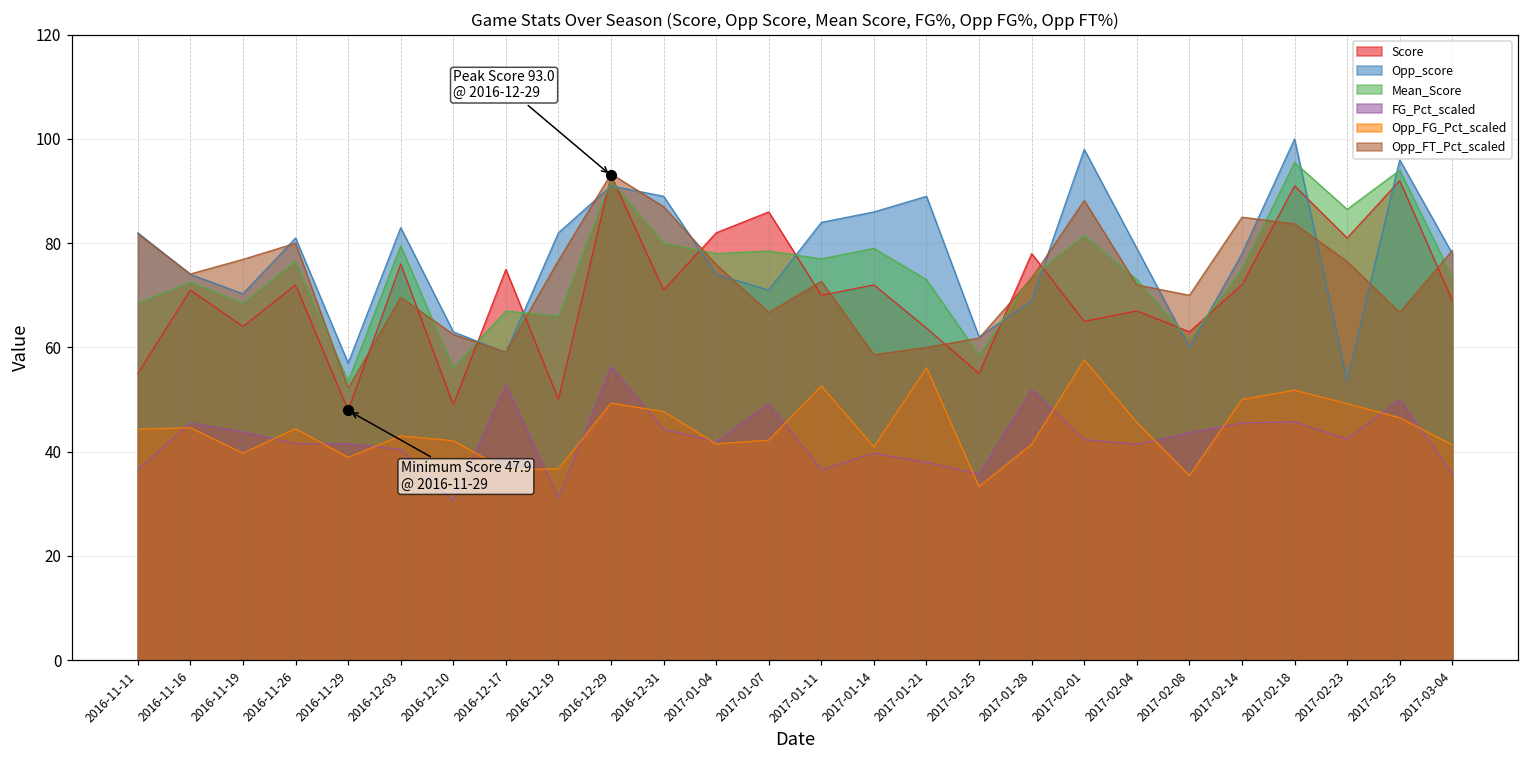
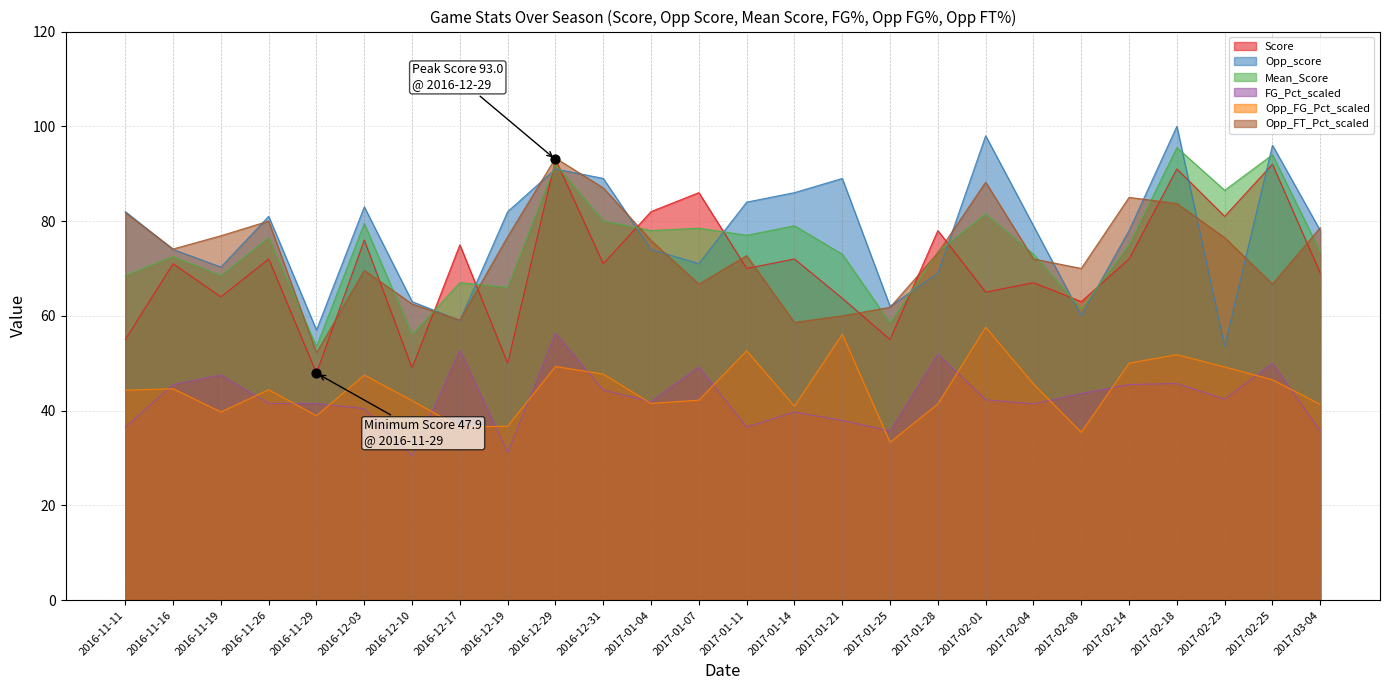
  {
    "Score": {
      "2016-11-11": 55,
      "2016-11-16": 71,
      "2016-11-19": 64,
      "2016-11-26": 72,
      "2016-12-03": 76,
      "2016-12-10": 49,
      "2016-12-17": 75,
      "2016-12-19": 50,
      "2016-12-31": 71,
      "2017-01-04": 82,
      "2017-01-07": 86,
      "2017-01-11": 70,
      "2017-01-14": 72,
      "2017-01-21": 64,
      "2017-01-25": 55,
      "2017-01-28": 78,
      "2017-02-01": 65,
      "2017-02-04": 67,
      "2017-02-08": 63,
      "2017-02-14": 72,
      "2017-02-18": 91,
      "2017-02-23": 81,
      "2017-02-25": 92,
      "2017-03-04": 69
    },
    "Opp_score": {
      "2016-11-19": 70,
      "2016-11-26": 81,
      "2016-11-29": 57,
      "2016-12-03": 83,
      "2016-12-19": 82,
      "2016-12-29": 91,
      "2016-12-31": 89,
      "2017-01-04": 74,
      "2017-01-07": 71,
      "2017-01-11": 84,
      "2017-01-14": 86,
      "2017-01-21": 89,
      "2017-01-28": 69,
      "2017-02-01": 98,
      "2017-02-04": 79,
      "2017-02-08": 60,
      "2017-02-14": 78,
      "2017-02-18": 100,
      "2017-02-23": 54,
      "2017-02-25": 96,
      "2017-03-04": 78
    },
    "Mean_Score": {
      "2016-11-11": 69,
      "2016-11-16": 73,
      "2016-11-19": 69,
      "2016-11-26": 77,
      "2016-11-29": 54,
      "2016-12-03": 80,
      "2016-12-10": 56,
      "2016-12-17": 67,
      "2016-12-19": 66,
      "2016-12-29": 92,
      "2016-12-31": 80,
      "2017-01-04": 78,
      "2017-01-07": 79,
      "2017-01-11": 77,
      "2017-01-14": 79,
      "2017-01-21": 73,
      "2017-01-25": 59,
      "2017-02-01": 82,
      "2017-02-04": 73,
      "2017-02-08": 62,
      "2017-02-14": 75,
      "2017-02-18": 96,
      "2017-02-23": 87,
      "2017-02-25": 94,
      "2017-03-04": 74
    },
    "FG_Pct_scaled": {
      "2016-11-11": 37,
      "2016-11-16": 46,
-     "2016-11-19": 44,
+     "2016-11-19": 48,
      "2016-11-26": 42,
      "2016-11-29": 42,
      "2016-12-10": 31,
      "2016-12-17": 53,
      "2016-12-19": 31,
      "2016-12-29": 56,
      "2016-12-31": 44,
      "2017-01-07": 49,
      "2017-01-11": 37,
      "2017-01-14": 40,
      "2017-01-21": 38,
      "2017-01-25": 36,
      "2017-01-28": 52,
      "2017-02-01": 42,
      "2017-02-04": 41,
      "2017-02-08": 44,
      "2017-02-14": 46,
      "2017-02-18": 46,
      "2017-02-23": 42,
      "2017-02-25": 50,
      "2017-03-04": 36
    },
    "Opp_FG_Pct_scaled": {
      "2016-11-11": 44,
      "2016-11-16": 45,
      "2016-11-19": 40,
      "2016-11-26": 44,
      "2016-11-29": 39,
-     "2016-12-03": 43,
+     "2016-12-03": 48,
      "2016-12-19": 37,
      "2016-12-29": 49,
      "2016-12-31": 48,
      "2017-01-07": 42,
      "2017-01-11": 53,
      "2017-01-14": 41,
      "2017-01-21": 56,
      "2017-01-25": 33,
      "2017-01-28": 41,
      "2017-02-01": 58,
      "2017-02-04": 46,
      "2017-02-08": 35,
      "2017-02-14": 50,
      "2017-02-18": 52,
      "2017-02-23": 49,
      "2017-02-25": 47,
      "2017-03-04": 41
    },
    "Opp_FT_Pct_scaled": {
      "2016-11-19": 77,
      "2016-11-26": 80,
      "2016-11-29": 52,
      "2016-12-03": 70,
      "2016-12-19": 77,
      "2016-12-31": 87,
      "2017-01-04": 76,
      "2017-01-07": 67,
      "2017-01-11": 73,
      "2017-01-14": 59,
      "2017-01-21": 60,
      "2017-02-01": 88,
      "2017-02-04": 72,
      "2017-02-08": 70,
      "2017-02-14": 85,
      "2017-02-18": 84,
      "2017-02-23": 77,
      "2017-02-25": 67,
      "2017-03-04": 79
    }
  }
